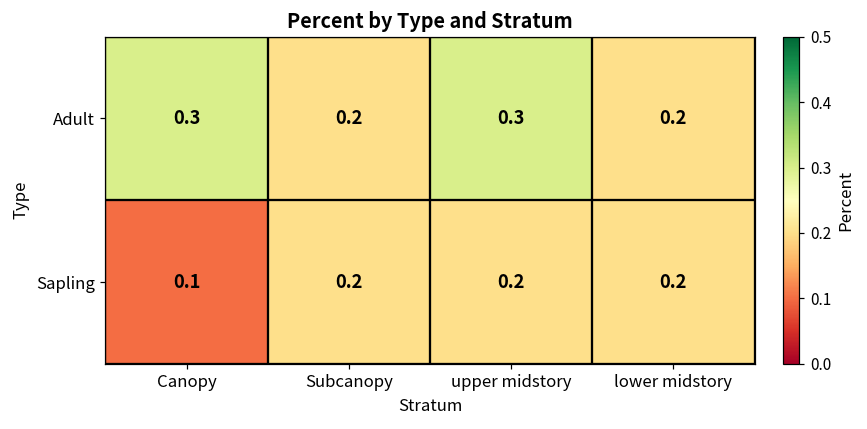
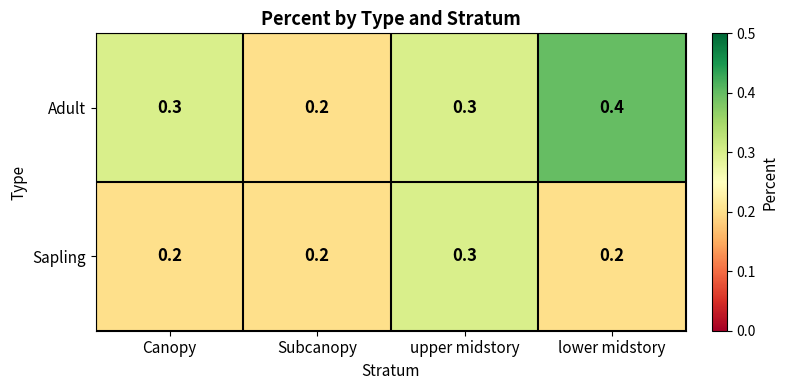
  {
    "Adult": {
      "Canopy": 0.3,
      "Subcanopy": 0.2,
      "upper midstory": 0.3,
-     "lower midstory": 0.2
+     "lower midstory": 0.4
    },
    "Sapling": {
-     "Canopy": 0.1,
+     "Canopy": 0.2,
      "Subcanopy": 0.2,
-     "upper midstory": 0.2,
+     "upper midstory": 0.3,
      "lower midstory": 0.2
    }
  }
